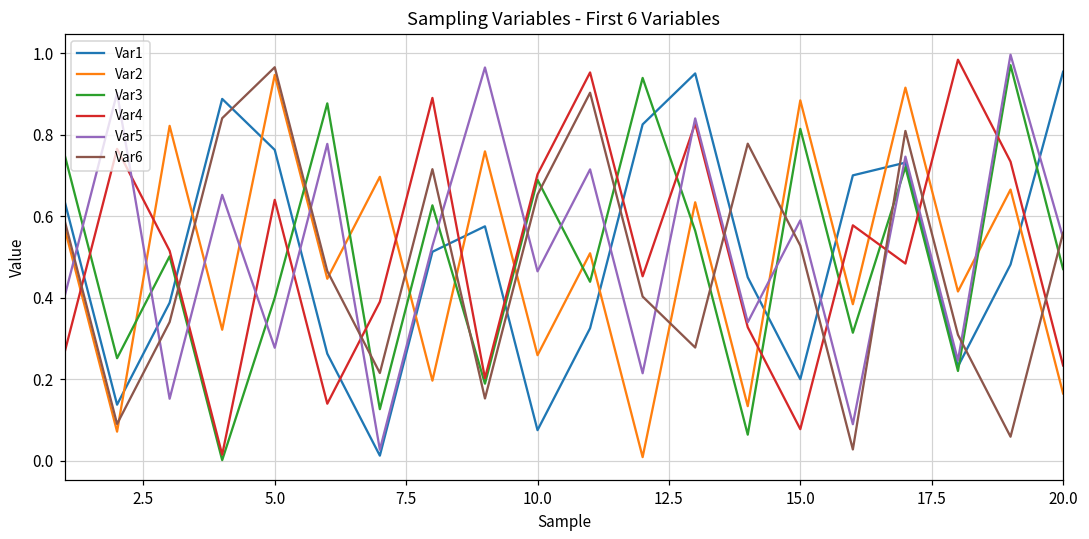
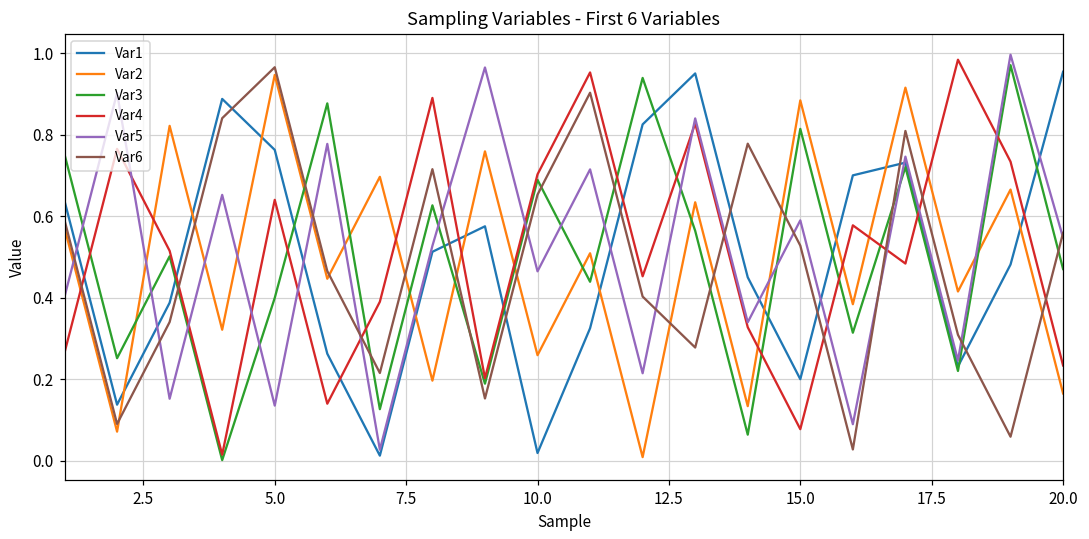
  {
    "Var1": {
      "5.0": 0.76,
-     "10.0": 0.08,
+     "10.0": 0.02,
      "15.0": 0.20,
      "20.0": 0.95
    },
    "Var2": {
      "5.0": 0.95,
      "10.0": 0.26,
      "15.0": 0.88,
      "20.0": 0.17
    },
    "Var3": {
      "5.0": 0.40,
      "10.0": 0.69,
      "15.0": 0.81,
      "20.0": 0.47
    },
    "Var4": {
      "5.0": 0.64,
      "10.0": 0.70,
      "15.0": 0.08,
      "20.0": 0.23
    },
    "Var5": {
-     "5.0": 0.28,
+     "5.0": 0.14,
      "10.0": 0.46,
      "15.0": 0.59,
      "20.0": 0.55
    },
    "Var6": {
      "5.0": 0.97,
      "10.0": 0.65,
      "15.0": 0.53,
      "20.0": 0.56
    }
  }
